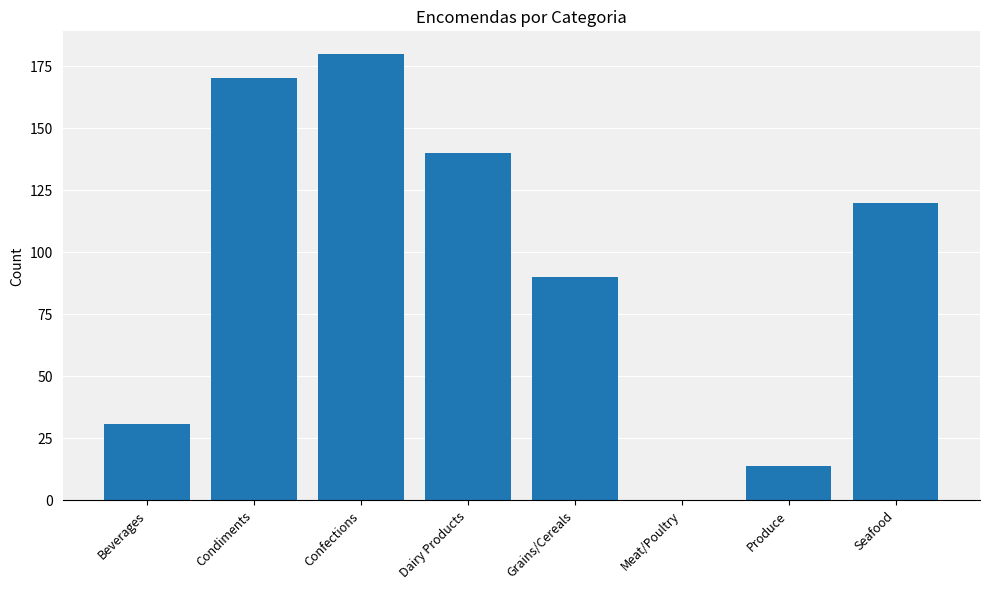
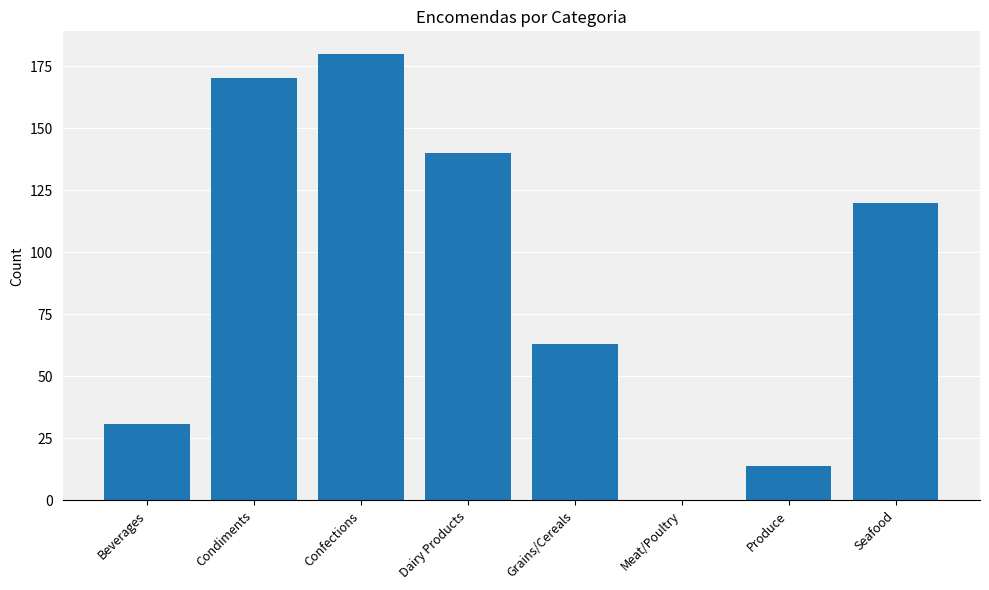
  {
    "Beverages": 31,
    "Condiments": 170,
    "Confections": 180,
    "Dairy Products": 140,
-   "Grains/Cereals": 90,
+   "Grains/Cereals": 63,
    "Meat/Poultry": 0,
    "Produce": 14,
    "Seafood": 120
  }
